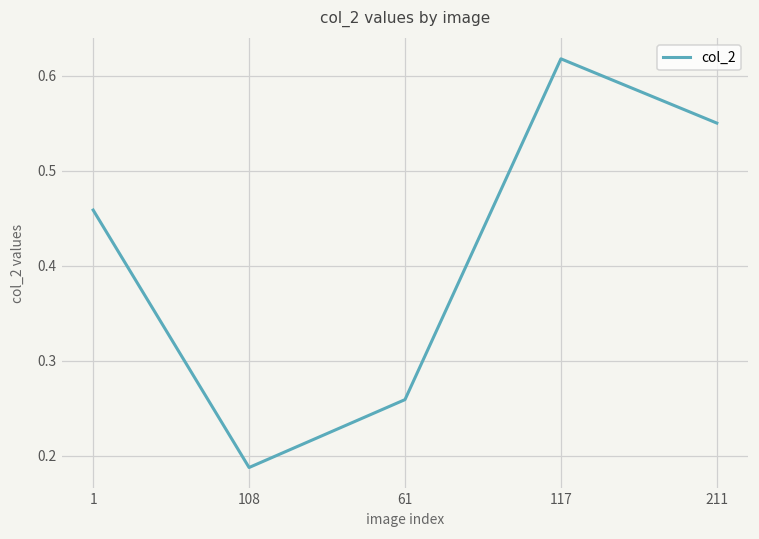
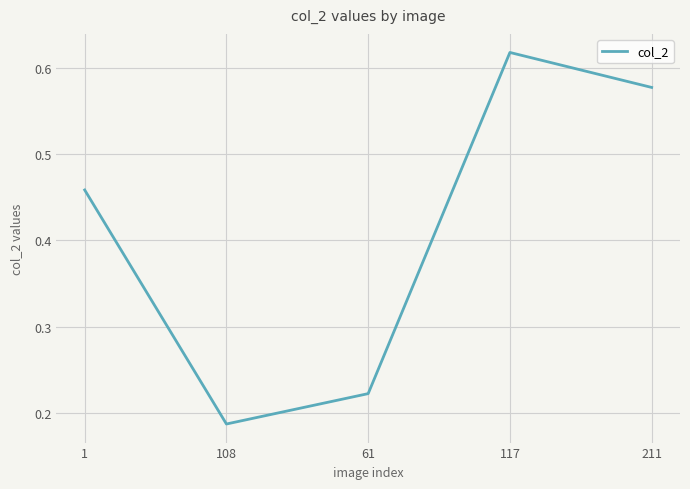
  {
    "1": 0.46,
    "108": 0.19,
-   "61": 0.26,
+   "61": 0.22,
    "117": 0.62,
-   "211": 0.55
+   "211": 0.58
  }
